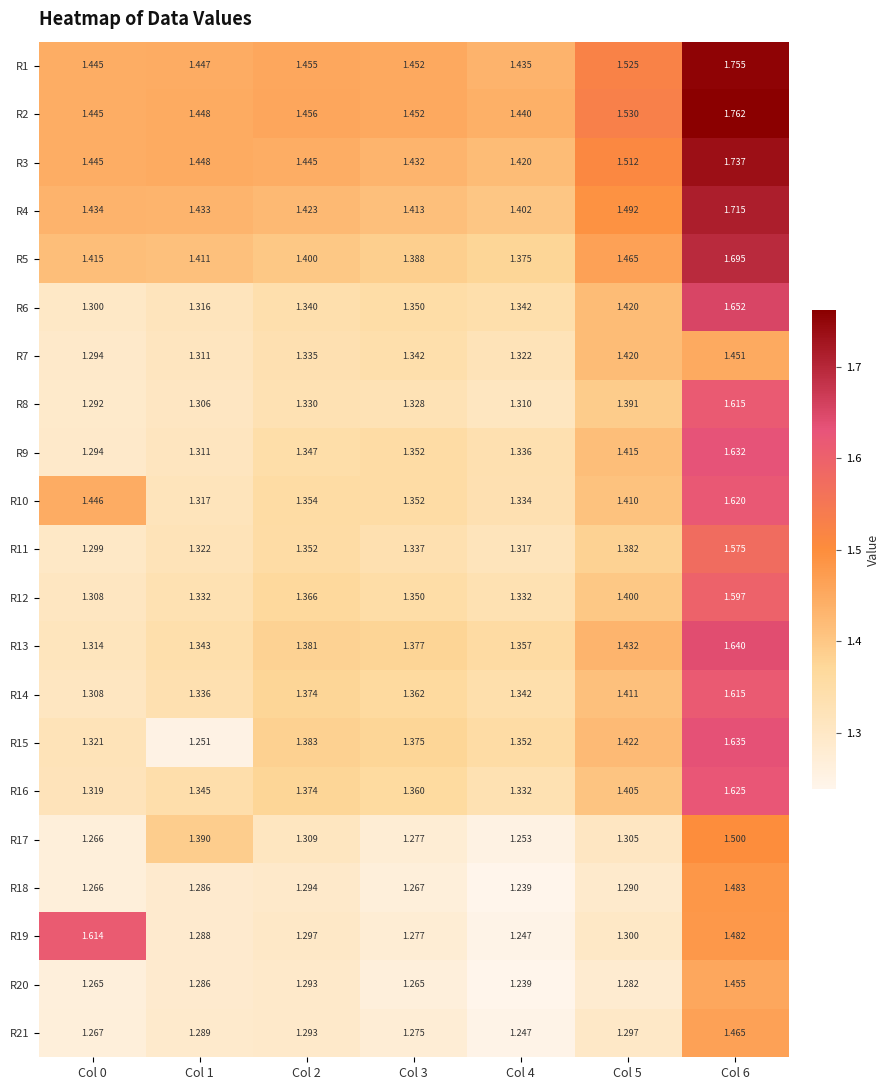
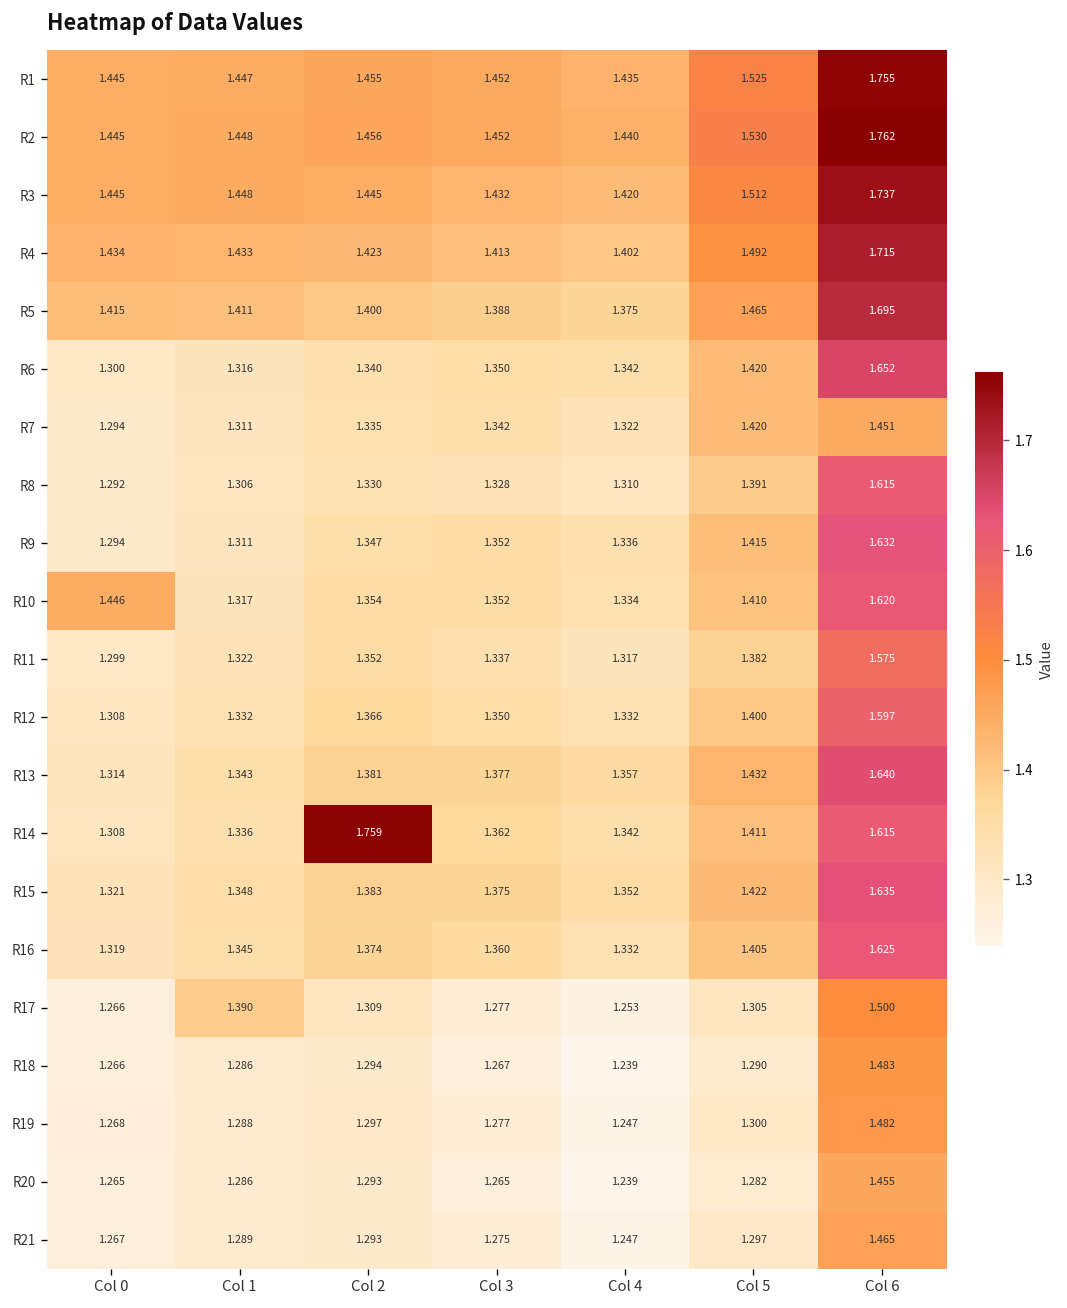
  {
    "R1": {
      "Col 0": 1.445,
      "Col 1": 1.447,
      "Col 2": 1.455,
      "Col 3": 1.452,
      "Col 4": 1.435,
      "Col 5": 1.525,
      "Col 6": 1.755
    },
    "R2": {
      "Col 0": 1.445,
      "Col 1": 1.448,
      "Col 2": 1.456,
      "Col 3": 1.452,
      "Col 4": 1.440,
      "Col 5": 1.530,
      "Col 6": 1.762
    },
    "R3": {
      "Col 0": 1.445,
      "Col 1": 1.448,
      "Col 2": 1.445,
      "Col 3": 1.432,
      "Col 4": 1.420,
      "Col 5": 1.512,
      "Col 6": 1.737
    },
    "R4": {
      "Col 0": 1.434,
      "Col 1": 1.433,
      "Col 2": 1.423,
      "Col 3": 1.413,
      "Col 4": 1.402,
      "Col 5": 1.492,
      "Col 6": 1.715
    },
    "R5": {
      "Col 0": 1.415,
      "Col 1": 1.411,
      "Col 2": 1.400,
      "Col 3": 1.388,
      "Col 4": 1.375,
      "Col 5": 1.465,
      "Col 6": 1.695
    },
    "R6": {
      "Col 0": 1.300,
      "Col 1": 1.316,
      "Col 2": 1.340,
      "Col 3": 1.350,
      "Col 4": 1.342,
      "Col 5": 1.420,
      "Col 6": 1.652
    },
    "R7": {
      "Col 0": 1.294,
      "Col 1": 1.311,
      "Col 2": 1.335,
      "Col 3": 1.342,
      "Col 4": 1.322,
      "Col 5": 1.420,
      "Col 6": 1.451
    },
    "R8": {
      "Col 0": 1.292,
      "Col 1": 1.306,
      "Col 2": 1.330,
      "Col 3": 1.328,
      "Col 4": 1.310,
      "Col 5": 1.391,
      "Col 6": 1.615
    },
    "R9": {
      "Col 0": 1.294,
      "Col 1": 1.311,
      "Col 2": 1.347,
      "Col 3": 1.352,
      "Col 4": 1.336,
      "Col 5": 1.415,
      "Col 6": 1.632
    },
    "R10": {
      "Col 0": 1.446,
      "Col 1": 1.317,
      "Col 2": 1.354,
      "Col 3": 1.352,
      "Col 4": 1.334,
      "Col 5": 1.410,
      "Col 6": 1.620
    },
    "R11": {
      "Col 0": 1.299,
      "Col 1": 1.322,
      "Col 2": 1.352,
      "Col 3": 1.337,
      "Col 4": 1.317,
      "Col 5": 1.382,
      "Col 6": 1.575
    },
    "R12": {
      "Col 0": 1.308,
      "Col 1": 1.332,
      "Col 2": 1.366,
      "Col 3": 1.350,
      "Col 4": 1.332,
      "Col 5": 1.400,
      "Col 6": 1.597
    },
    "R13": {
      "Col 0": 1.314,
      "Col 1": 1.343,
      "Col 2": 1.381,
      "Col 3": 1.377,
      "Col 4": 1.357,
      "Col 5": 1.432,
      "Col 6": 1.640
    },
    "R14": {
      "Col 0": 1.308,
      "Col 1": 1.336,
-     "Col 2": 1.374,
+     "Col 2": 1.759,
      "Col 3": 1.362,
      "Col 4": 1.342,
      "Col 5": 1.411,
      "Col 6": 1.615
    },
    "R15": {
      "Col 0": 1.321,
-     "Col 1": 1.251,
+     "Col 1": 1.348,
      "Col 2": 1.383,
      "Col 3": 1.375,
      "Col 4": 1.352,
      "Col 5": 1.422,
      "Col 6": 1.635
    },
    "R16": {
      "Col 0": 1.319,
      "Col 1": 1.345,
      "Col 2": 1.374,
      "Col 3": 1.360,
      "Col 4": 1.332,
      "Col 5": 1.405,
      "Col 6": 1.625
    },
    "R17": {
      "Col 0": 1.266,
      "Col 1": 1.390,
      "Col 2": 1.309,
      "Col 3": 1.277,
      "Col 4": 1.253,
      "Col 5": 1.305,
      "Col 6": 1.500
    },
    "R18": {
      "Col 0": 1.266,
      "Col 1": 1.286,
      "Col 2": 1.294,
      "Col 3": 1.267,
      "Col 4": 1.239,
      "Col 5": 1.290,
      "Col 6": 1.483
    },
    "R19": {
-     "Col 0": 1.614,
+     "Col 0": 1.268,
      "Col 1": 1.288,
      "Col 2": 1.297,
      "Col 3": 1.277,
      "Col 4": 1.247,
      "Col 5": 1.300,
      "Col 6": 1.482
    },
    "R20": {
      "Col 0": 1.265,
      "Col 1": 1.286,
      "Col 2": 1.293,
      "Col 3": 1.265,
      "Col 4": 1.239,
      "Col 5": 1.282,
      "Col 6": 1.455
    },
    "R21": {
      "Col 0": 1.267,
      "Col 1": 1.289,
      "Col 2": 1.293,
      "Col 3": 1.275,
      "Col 4": 1.247,
      "Col 5": 1.297,
      "Col 6": 1.465
    }
  }
